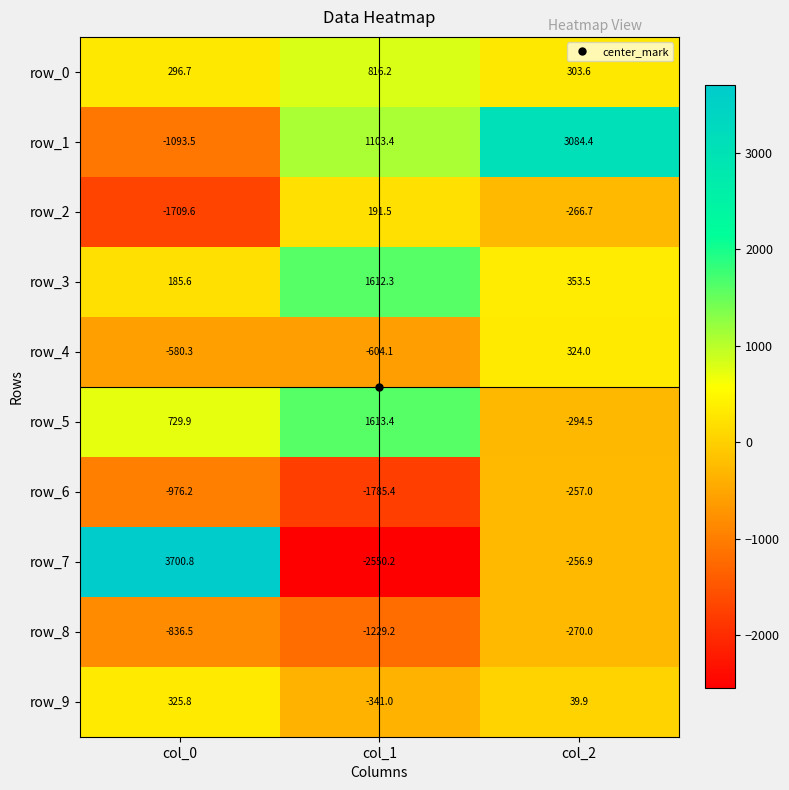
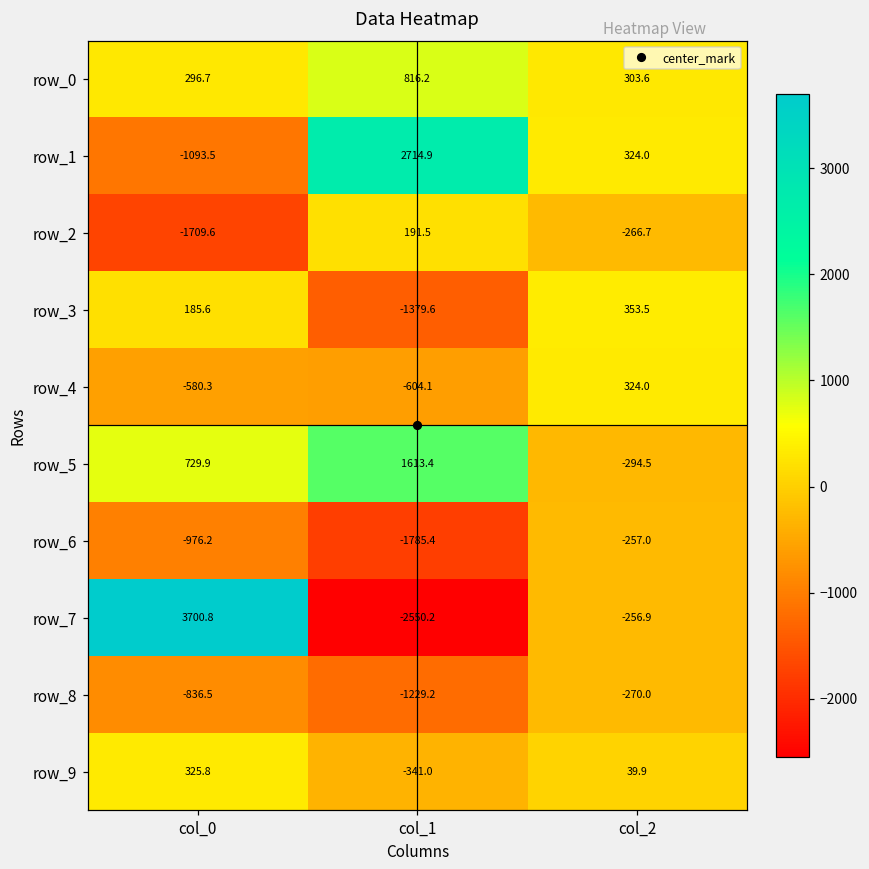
  {
    "row_0": {
      "col_0": 296.7,
      "col_1": 816.2,
      "col_2": 303.6
    },
    "row_1": {
      "col_0": -1093.5,
-     "col_1": 1103.4,
-     "col_2": 3084.4
+     "col_1": 2714.9,
+     "col_2": 324.0
    },
    "row_2": {
      "col_0": -1709.6,
      "col_1": 191.5,
      "col_2": -266.7
    },
    "row_3": {
      "col_0": 185.6,
-     "col_1": 1612.3,
+     "col_1": -1379.6,
      "col_2": 353.5
    },
    "row_4": {
      "col_0": -580.3,
      "col_1": -604.1,
      "col_2": 324.0
    },
    "row_5": {
      "col_0": 729.9,
      "col_1": 1613.4,
      "col_2": -294.5
    },
    "row_6": {
      "col_0": -976.2,
      "col_1": -1785.4,
      "col_2": -257.0
    },
    "row_7": {
      "col_0": 3700.8,
      "col_1": -2550.2,
      "col_2": -256.9
    },
    "row_8": {
      "col_0": -836.5,
      "col_1": -1229.2,
      "col_2": -270.0
    },
    "row_9": {
      "col_0": 325.8,
      "col_1": -341.0,
      "col_2": 39.9
    }
  }
